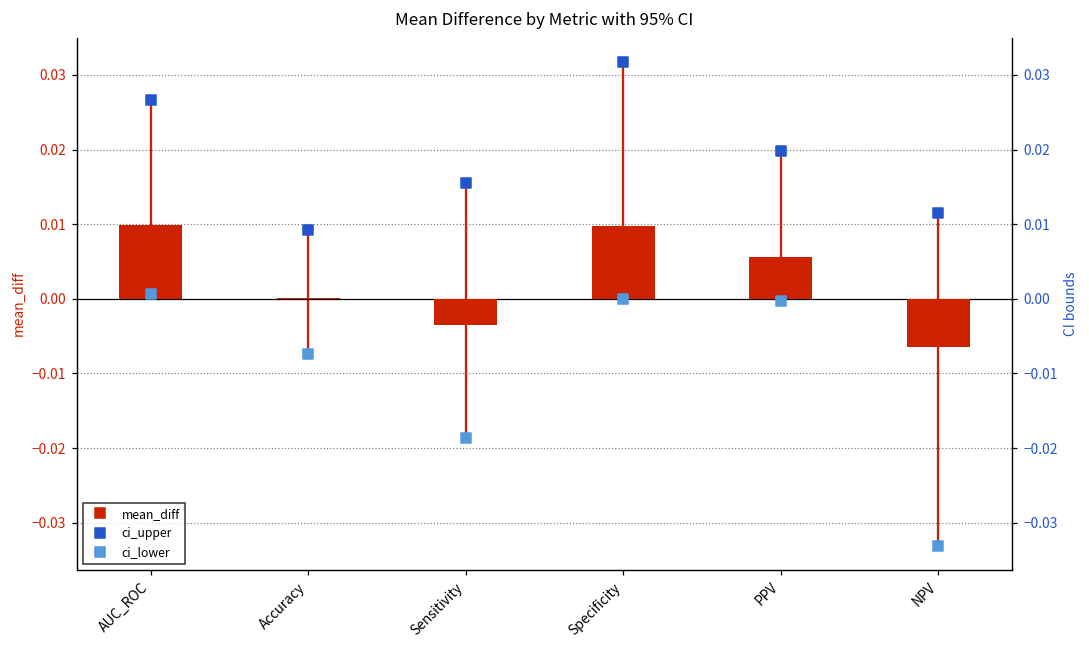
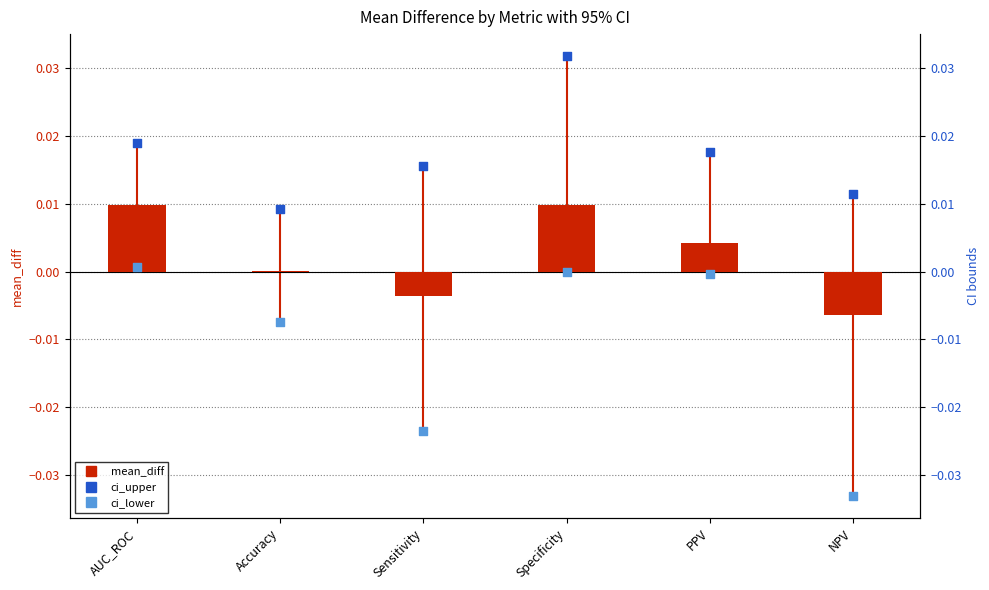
  {
    "mean_diff": {
      "AUC_ROC": 0.010,
      "Sensitivity": -0.004,
      "Specificity": 0.010,
-     "PPV": 0.006,
+     "PPV": 0.004,
      "NPV": -0.006
    },
    "ci_upper": {
-     "AUC_ROC": 0.027,
-     "PPV": 0.020
+     "AUC_ROC": 0.019,
+     "PPV": 0.018
    },
    "ci_lower": {
-     "Sensitivity": -0.019
+     "Sensitivity": -0.024
    }
  }
